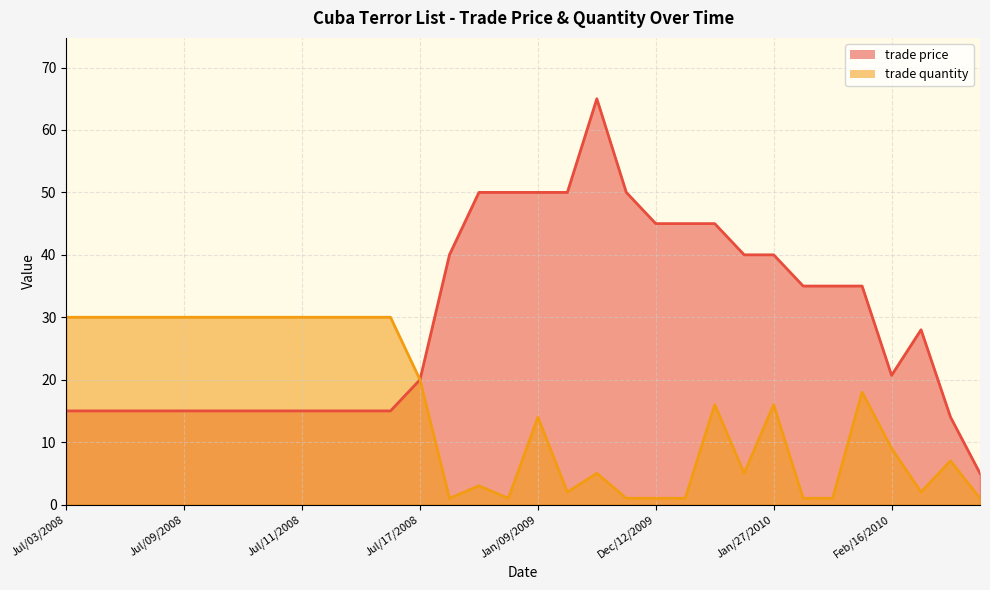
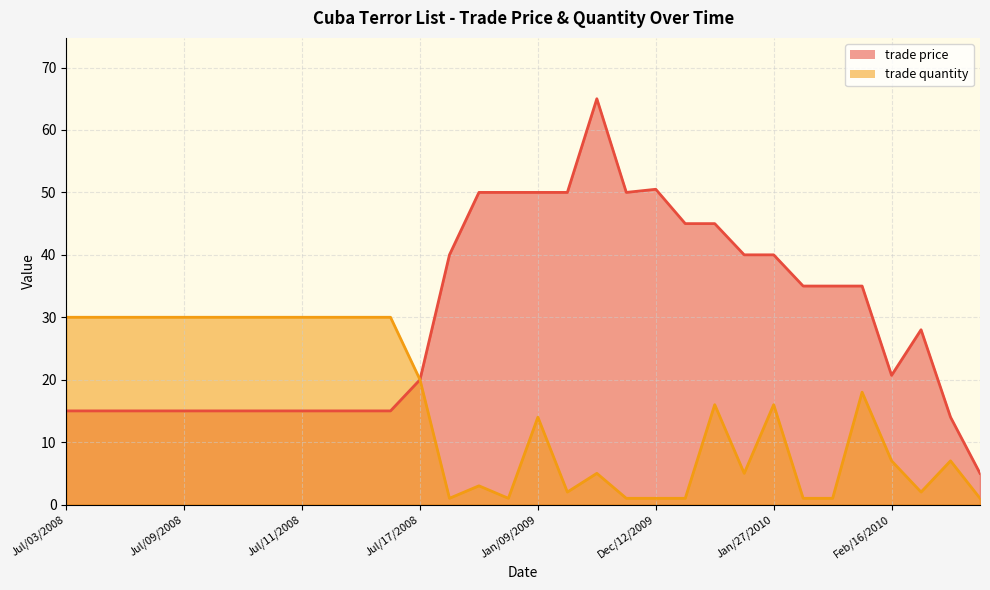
  {
    "trade price": {
      "Jan/09/2009": 50,
-     "Dec/12/2009": 45,
+     "Dec/12/2009": 51,
      "Jan/27/2010": 40,
      "Feb/16/2010": 21
    },
    "trade quantity": {
      "Jan/09/2009": 14,
      "Dec/12/2009": 1,
      "Jan/27/2010": 16,
-     "Feb/16/2010": 9
+     "Feb/16/2010": 7
    }
  }
